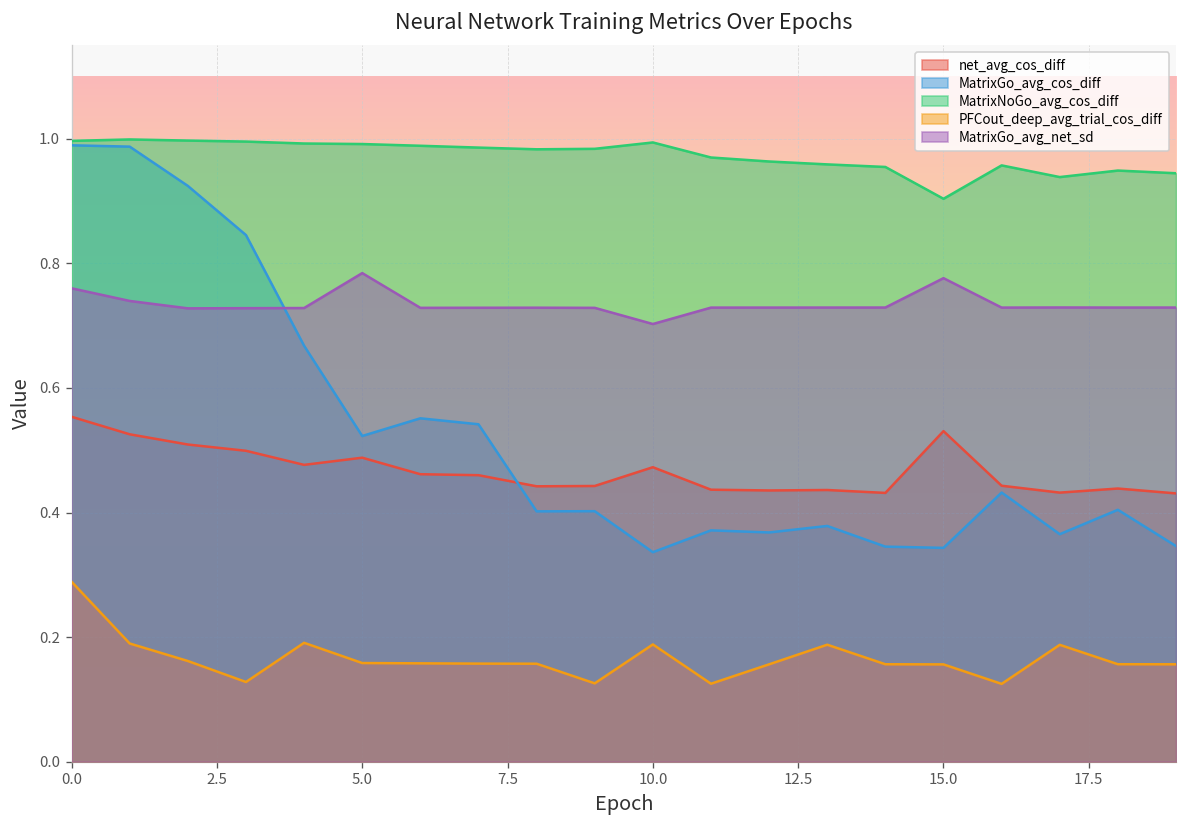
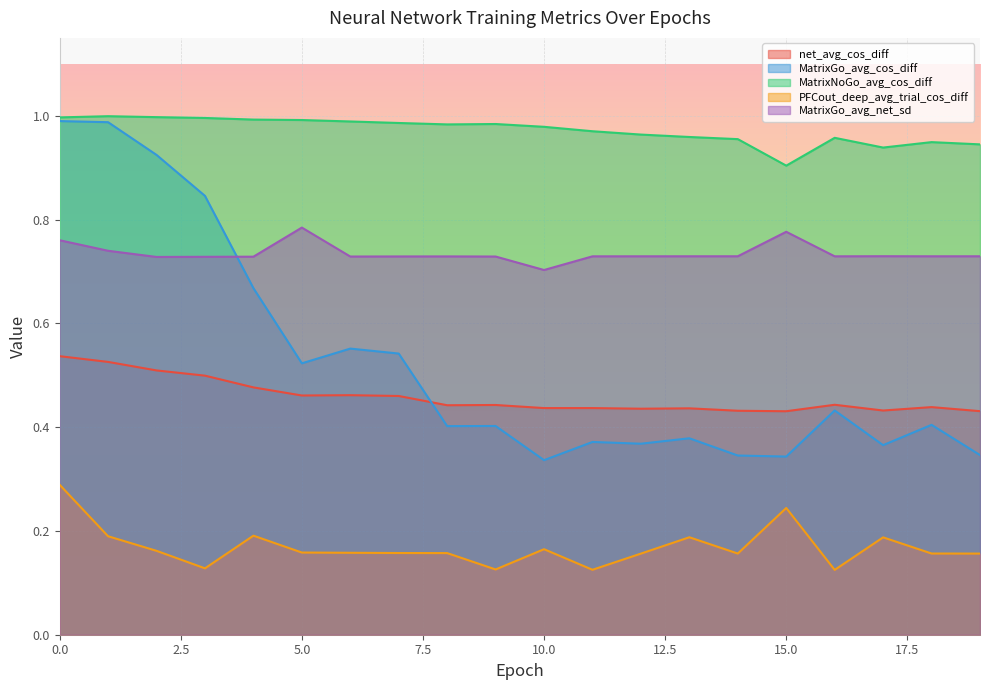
  {
    "net_avg_cos_diff": {
-     "0.0": 0.55,
-     "5.0": 0.49,
-     "10.0": 0.47,
-     "15.0": 0.53
+     "0.0": 0.54,
+     "5.0": 0.46,
+     "10.0": 0.44,
+     "15.0": 0.43
    },
    "MatrixGo_avg_cos_diff": {
      "0.0": 0.99,
      "5.0": 0.52,
      "10.0": 0.34,
      "15.0": 0.34
    },
    "MatrixNoGo_avg_cos_diff": {
      "0.0": 1.00,
      "5.0": 0.99,
-     "10.0": 0.99,
+     "10.0": 0.98,
      "15.0": 0.90
    },
    "PFCout_deep_avg_trial_cos_diff": {
      "0.0": 0.29,
      "5.0": 0.16,
-     "10.0": 0.19,
-     "15.0": 0.16
+     "10.0": 0.16,
+     "15.0": 0.24
    },
    "MatrixGo_avg_net_sd": {
      "0.0": 0.76,
      "5.0": 0.78,
      "10.0": 0.70,
      "15.0": 0.78
    }
  }
